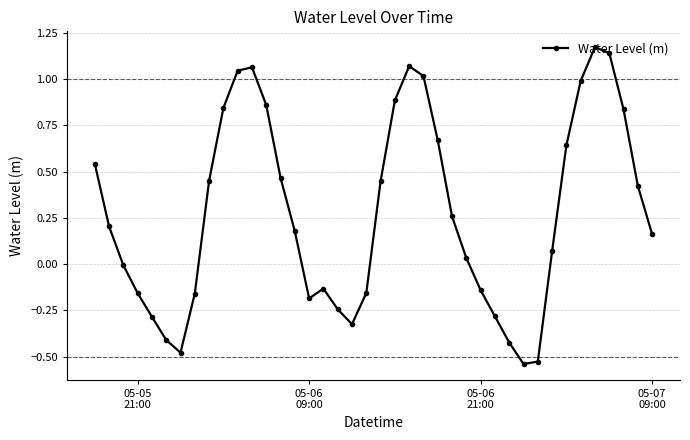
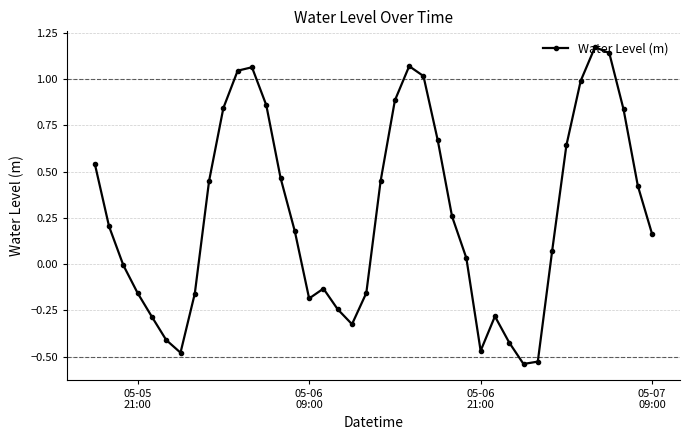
  {
    "05-05 21:00": -0.16,
    "05-06 09:00": -0.19,
-   "05-06 21:00": -0.14,
+   "05-06 21:00": -0.47,
    "05-07 09:00": 0.16
  }
